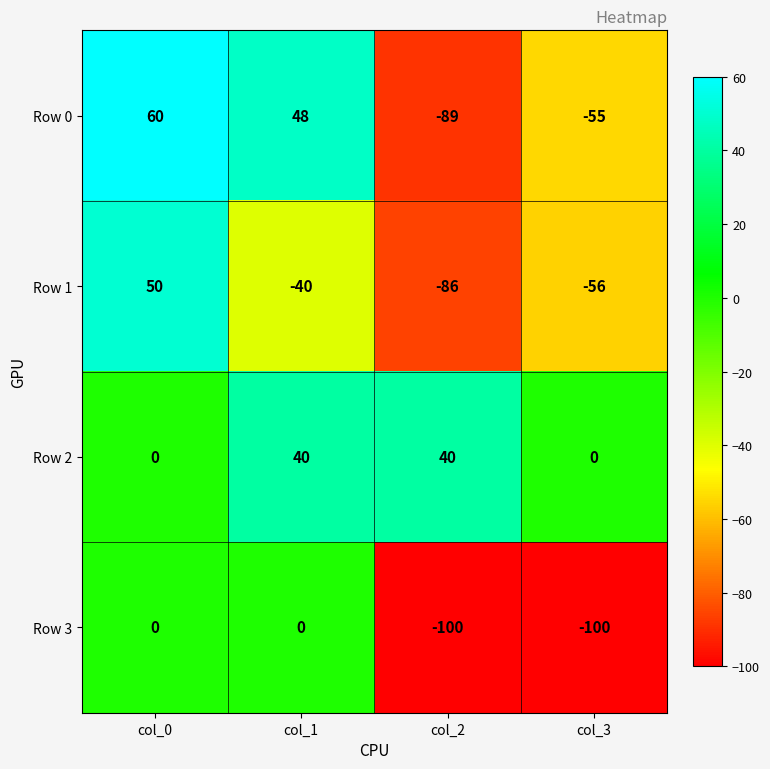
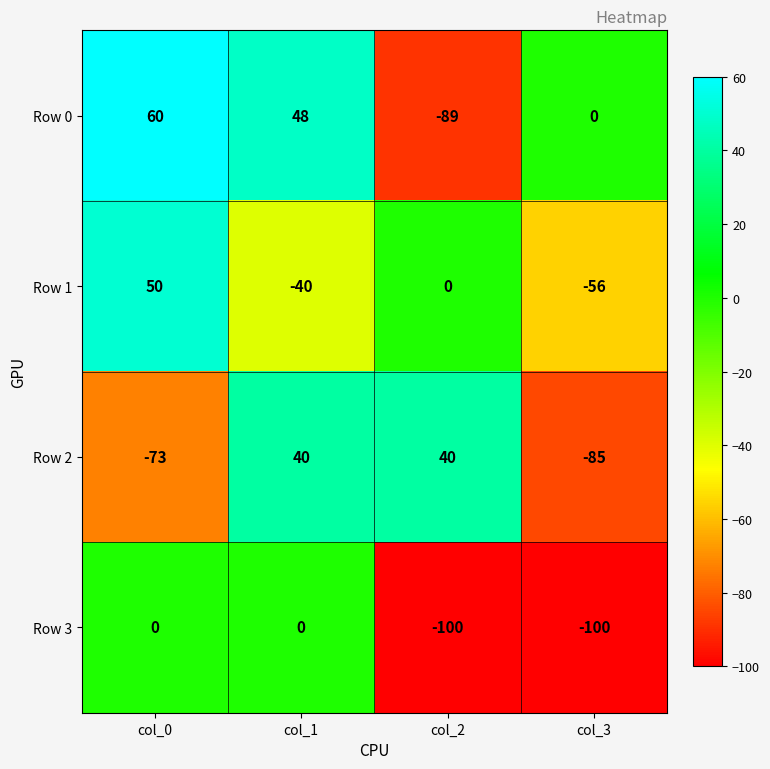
  {
    "Row 0": {
      "col_0": 60,
      "col_1": 48,
      "col_2": -89,
-     "col_3": -55
+     "col_3": 0
    },
    "Row 1": {
      "col_0": 50,
      "col_1": -40,
-     "col_2": -86,
+     "col_2": 0,
      "col_3": -56
    },
    "Row 2": {
-     "col_0": 0,
+     "col_0": -73,
      "col_1": 40,
      "col_2": 40,
-     "col_3": 0
+     "col_3": -85
    },
    "Row 3": {
      "col_0": 0,
      "col_1": 0,
      "col_2": -100,
      "col_3": -100
    }
  }
